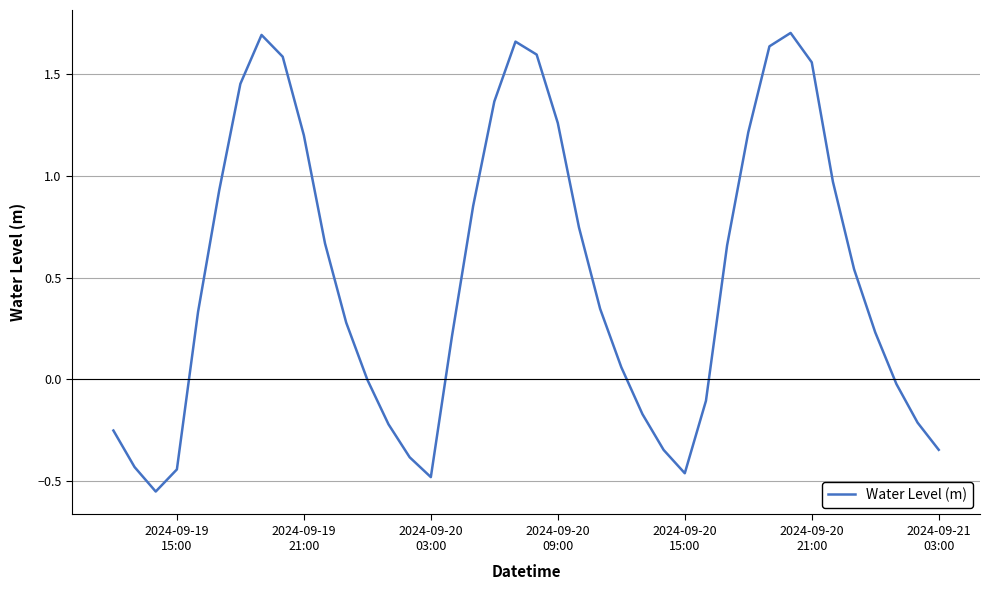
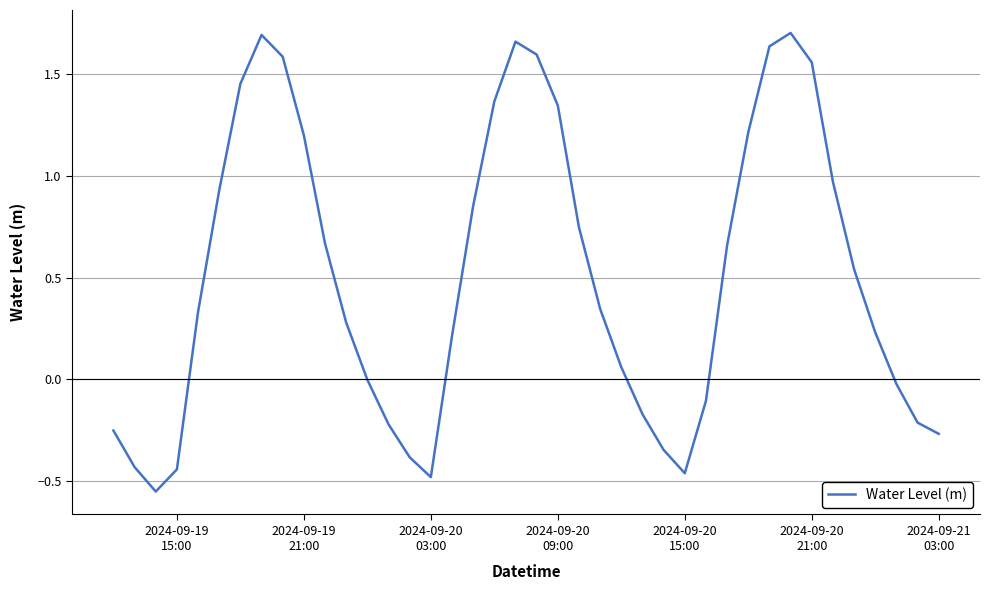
  {
    "2024-09-19 15:00": -0.44,
    "2024-09-19 21:00": 1.20,
    "2024-09-20 03:00": -0.48,
-   "2024-09-20 09:00": 1.26,
+   "2024-09-20 09:00": 1.35,
    "2024-09-20 15:00": -0.46,
    "2024-09-20 21:00": 1.56,
-   "2024-09-21 03:00": -0.35
+   "2024-09-21 03:00": -0.27
  }
